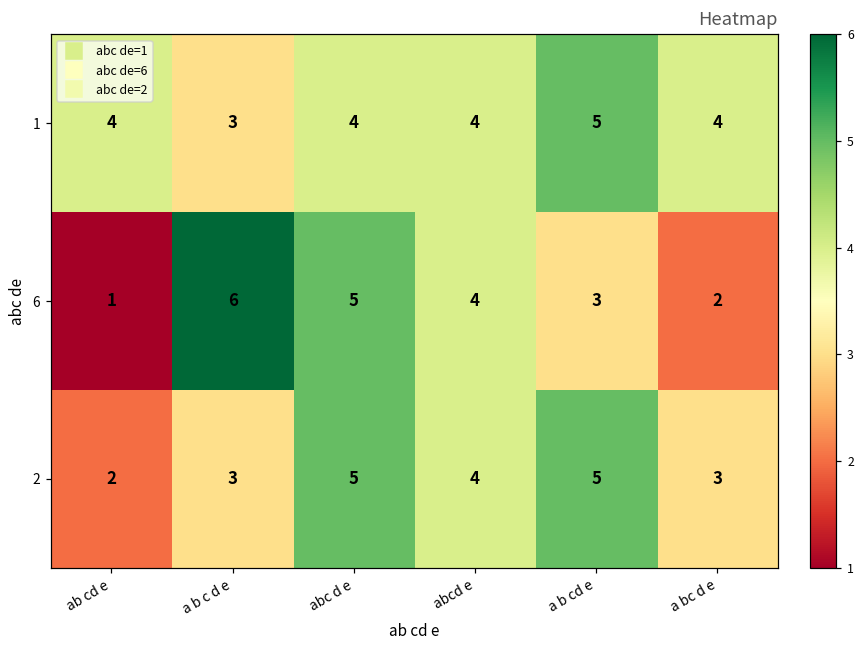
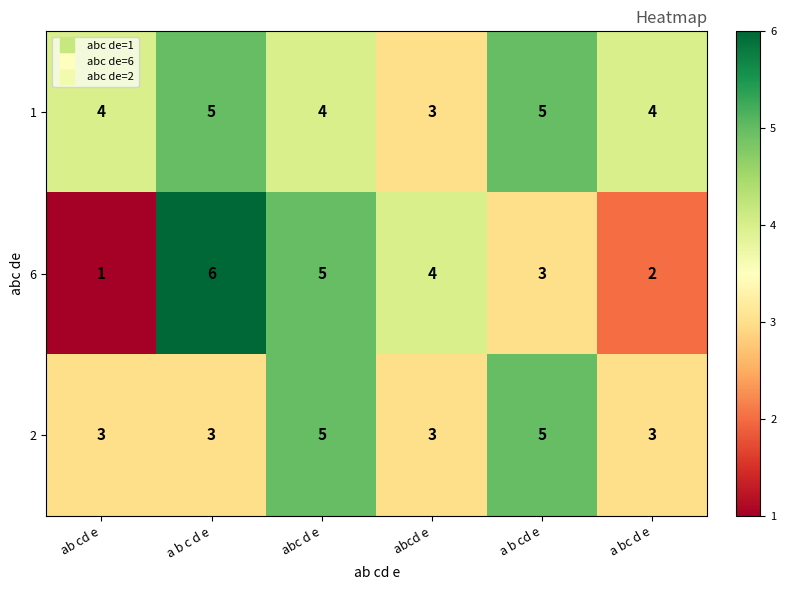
  {
    "1": {
      "ab cd e": 4,
-     "a b c d e": 3,
+     "a b c d e": 5,
      "abc d e": 4,
-     "abcd e": 4,
+     "abcd e": 3,
      "a b cd e": 5,
      "a bc d e": 4
    },
    "6": {
      "ab cd e": 1,
      "a b c d e": 6,
      "abc d e": 5,
      "abcd e": 4,
      "a b cd e": 3,
      "a bc d e": 2
    },
    "2": {
-     "ab cd e": 2,
+     "ab cd e": 3,
      "a b c d e": 3,
      "abc d e": 5,
-     "abcd e": 4,
+     "abcd e": 3,
      "a b cd e": 5,
      "a bc d e": 3
    }
  }
